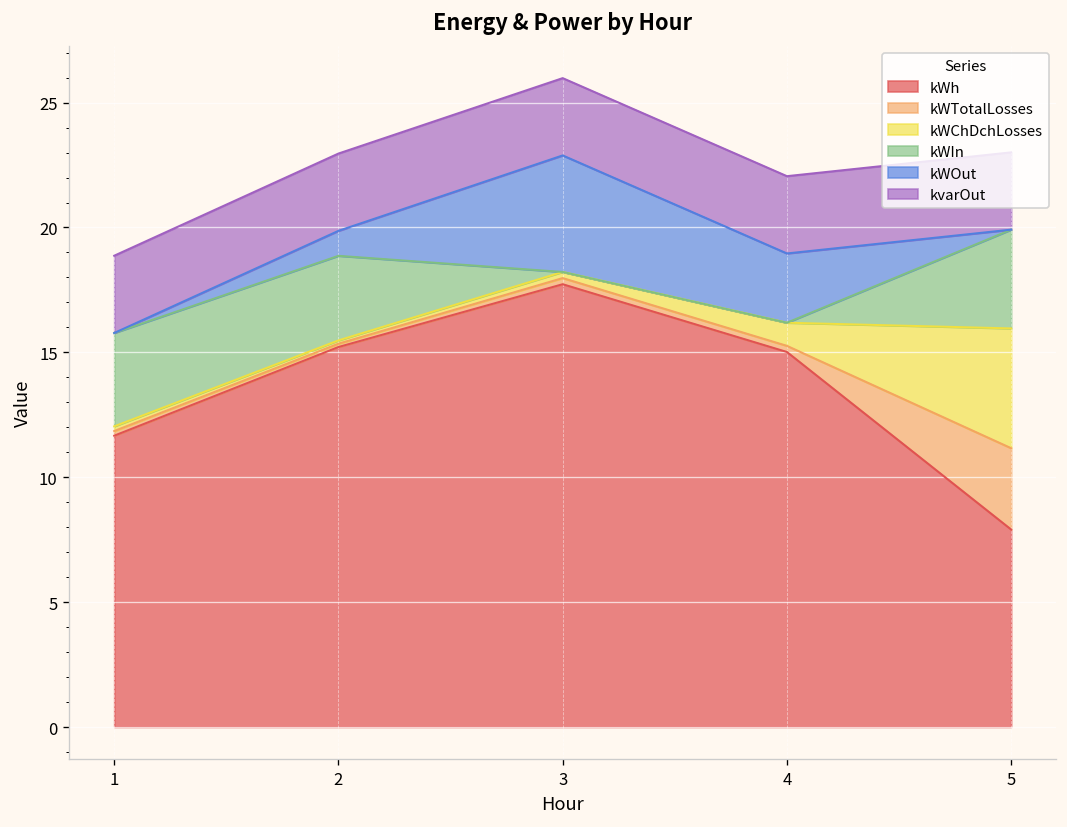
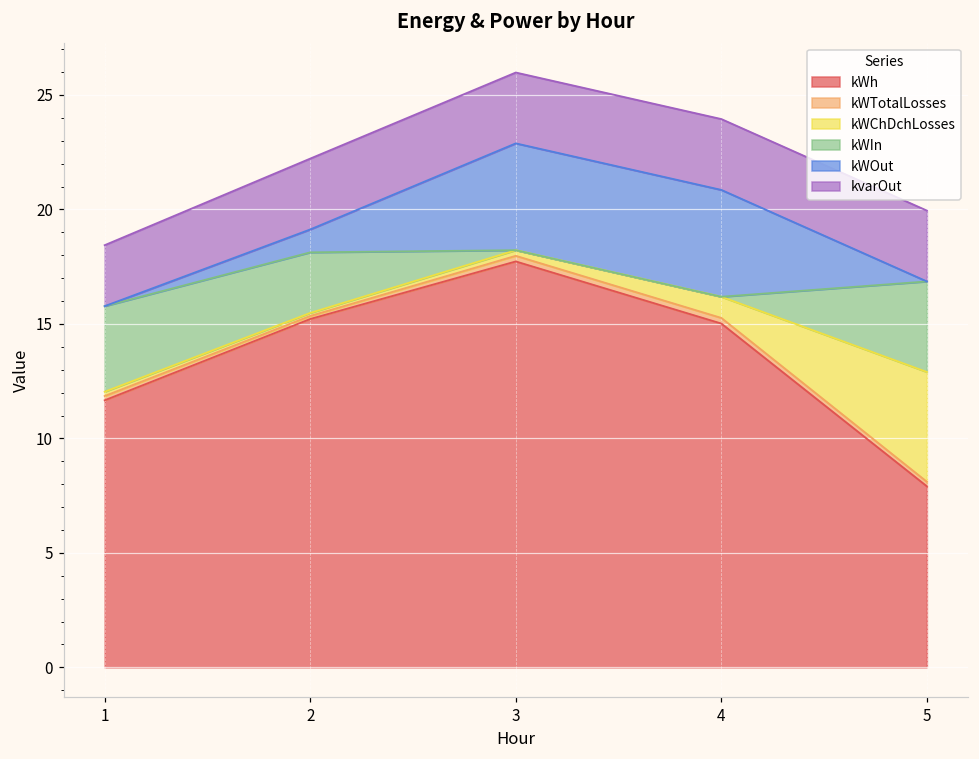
  {
    "kWh": {
      "1": 11.7,
      "2": 15.2,
      "3": 17.7,
      "4": 15.0,
      "5": 7.9
    },
    "kWTotalLosses": {
      "1": 0.2,
      "2": 0.1,
      "3": 0.2,
      "4": 0.2,
-     "5": 3.3
+     "5": 0.2
    },
    "kWChDchLosses": {
      "1": 0.2,
      "2": 0.1,
      "5": 4.8
    },
    "kWIn": {
-     "2": 3.4
+     "2": 2.6
    },
    "kWOut": {
      "2": 1.0,
      "3": 4.7,
-     "4": 2.8
+     "4": 4.7
    },
    "kvarOut": {
-     "1": 3.1,
+     "1": 2.7,
      "2": 3.1,
      "3": 3.1,
      "4": 3.1
    }
  }
